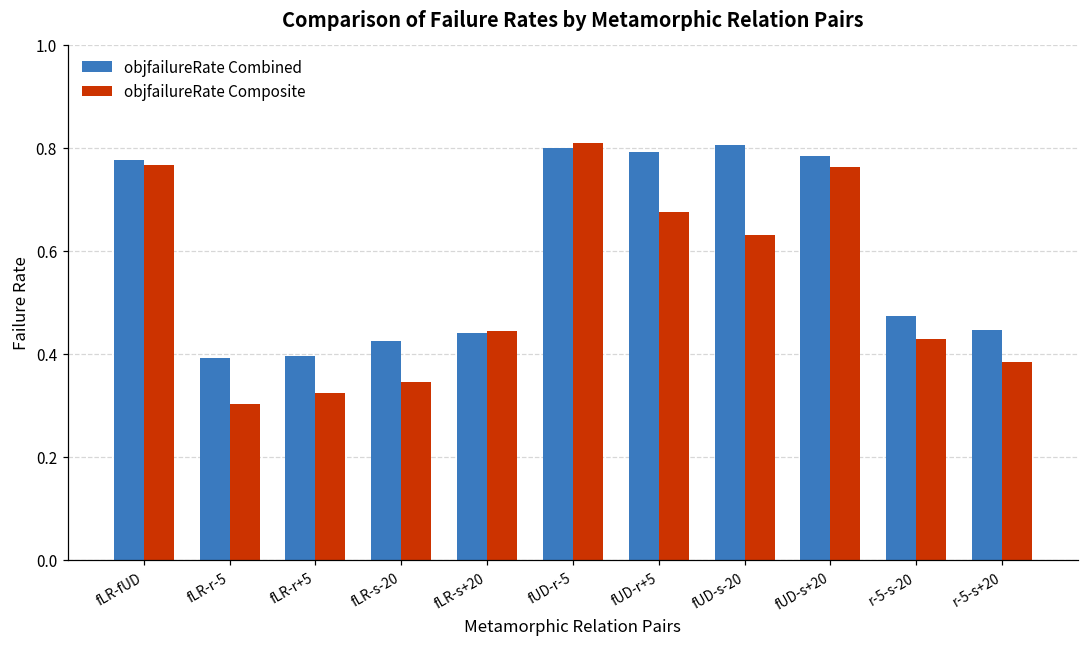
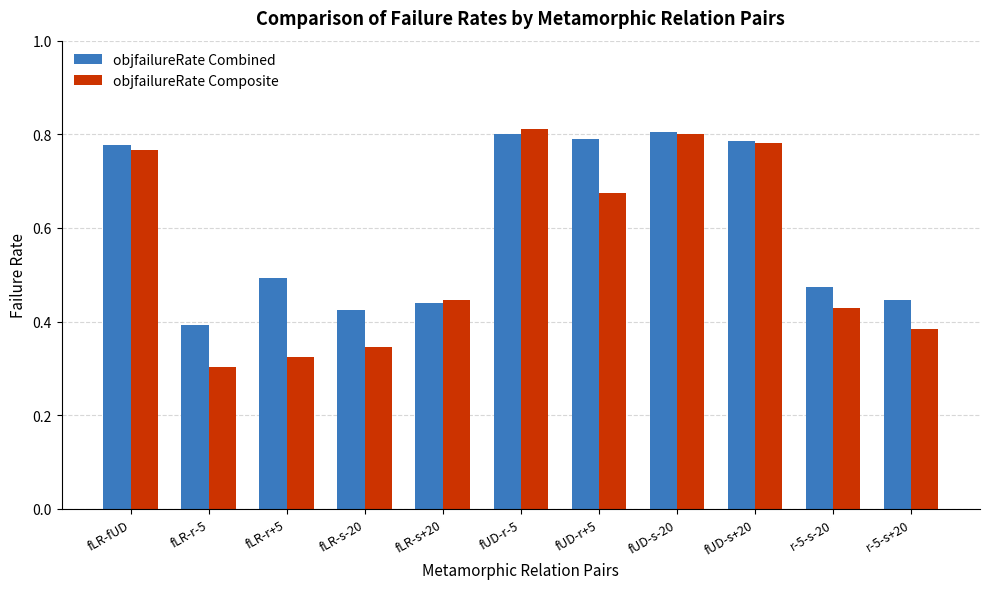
  {
    "objfailureRate Combined": {
      "fLR-fUD": 0.78,
      "fLR-r-5": 0.39,
-     "fLR-r+5": 0.40,
+     "fLR-r+5": 0.49,
      "fLR-s-20": 0.42,
      "fLR-s+20": 0.44,
      "fUD-r-5": 0.80,
      "fUD-r+5": 0.79,
      "fUD-s-20": 0.80,
      "fUD-s+20": 0.78,
      "r-5-s-20": 0.47,
      "r-5-s+20": 0.45
    },
    "objfailureRate Composite": {
      "fLR-fUD": 0.77,
      "fLR-r-5": 0.30,
      "fLR-r+5": 0.32,
      "fLR-s-20": 0.34,
      "fLR-s+20": 0.45,
      "fUD-r-5": 0.81,
      "fUD-r+5": 0.68,
-     "fUD-s-20": 0.63,
-     "fUD-s+20": 0.76,
+     "fUD-s-20": 0.80,
+     "fUD-s+20": 0.78,
      "r-5-s-20": 0.43,
      "r-5-s+20": 0.38
    }
  }
